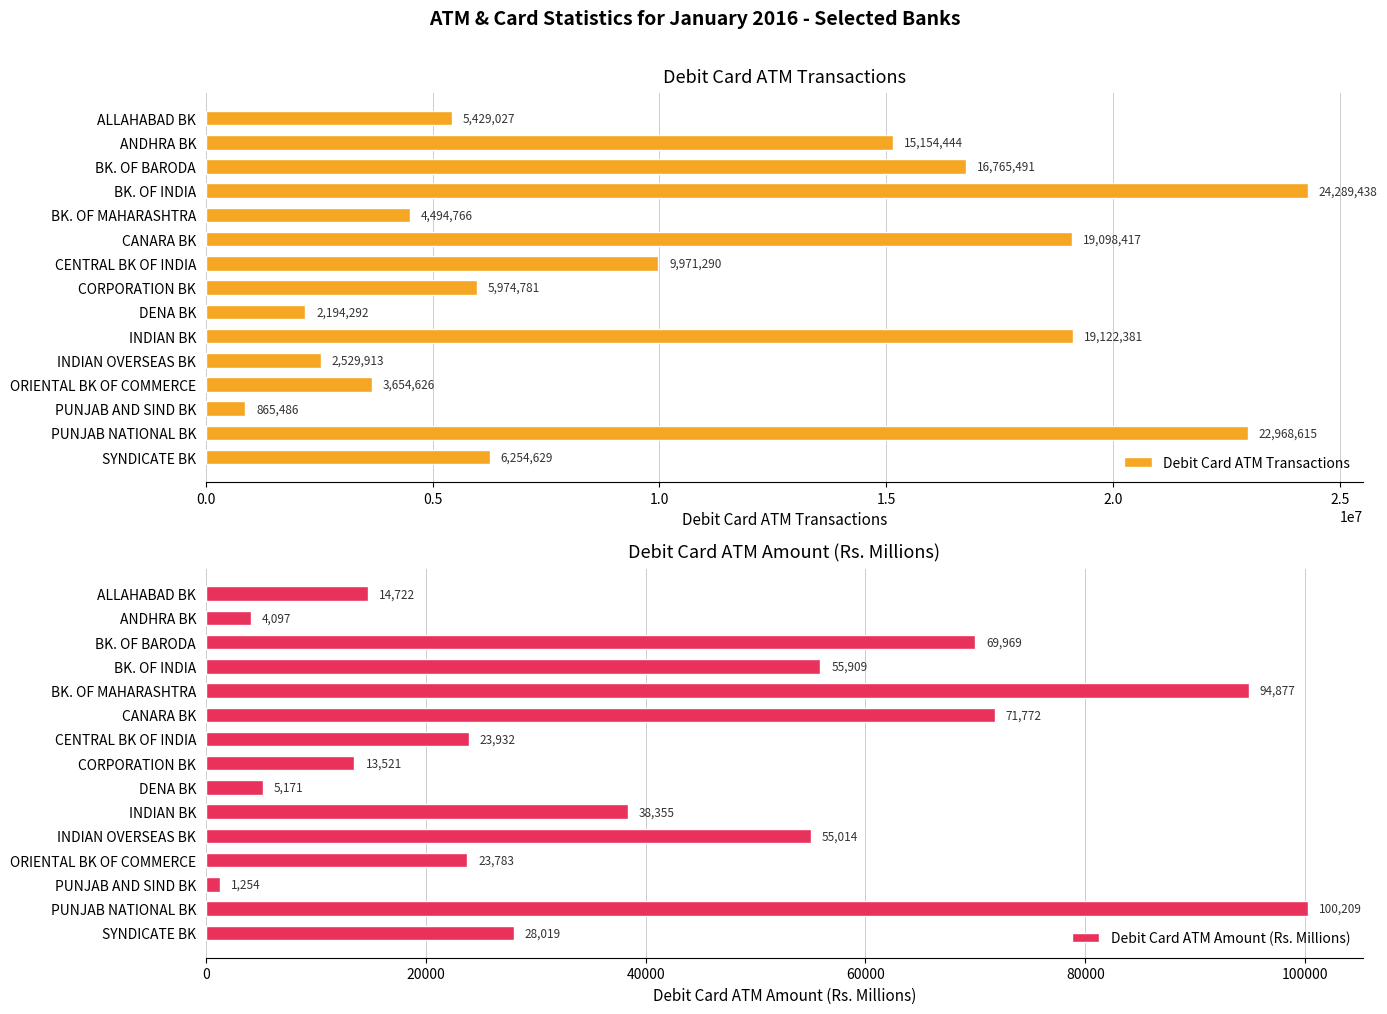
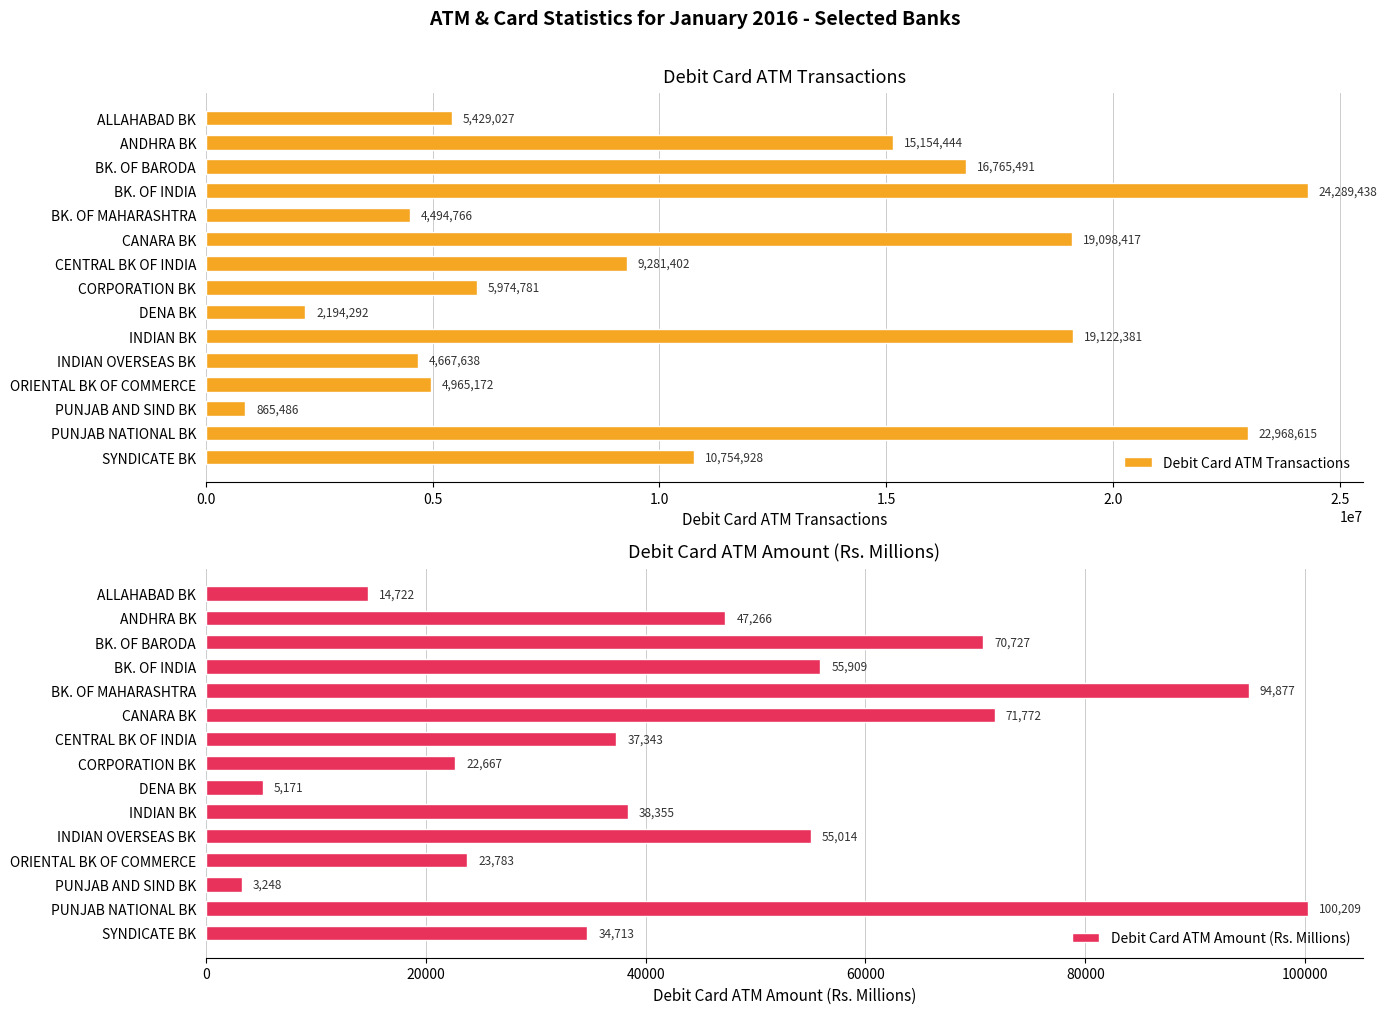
  {
    "Debit Card ATM Transactions": {
      "ALLAHABAD BK": "5,429,027",
      "ANDHRA BK": "15,154,444",
      "BK. OF BARODA": "16,765,491",
      "BK. OF INDIA": "24,289,438",
      "BK. OF MAHARASHTRA": "4,494,766",
      "CANARA BK": "19,098,417",
-     "CENTRAL BK OF INDIA": "9,971,290",
+     "CENTRAL BK OF INDIA": "9,281,402",
      "CORPORATION BK": "5,974,781",
      "DENA BK": "2,194,292",
      "INDIAN BK": "19,122,381",
-     "INDIAN OVERSEAS BK": "2,529,913",
-     "ORIENTAL BK OF COMMERCE": "3,654,626",
+     "INDIAN OVERSEAS BK": "4,667,638",
+     "ORIENTAL BK OF COMMERCE": "4,965,172",
      "PUNJAB AND SIND BK": "865,486",
      "PUNJAB NATIONAL BK": "22,968,615",
-     "SYNDICATE BK": "6,254,629"
+     "SYNDICATE BK": "10,754,928"
    },
    "Debit Card ATM Amount (Rs. Millions)": {
      "ALLAHABAD BK": "14,722",
-     "ANDHRA BK": "4,097",
-     "BK. OF BARODA": "69,969",
+     "ANDHRA BK": "47,266",
+     "BK. OF BARODA": "70,727",
      "BK. OF INDIA": "55,909",
      "BK. OF MAHARASHTRA": "94,877",
      "CANARA BK": "71,772",
-     "CENTRAL BK OF INDIA": "23,932",
-     "CORPORATION BK": "13,521",
+     "CENTRAL BK OF INDIA": "37,343",
+     "CORPORATION BK": "22,667",
      "DENA BK": "5,171",
      "INDIAN BK": "38,355",
      "INDIAN OVERSEAS BK": "55,014",
      "ORIENTAL BK OF COMMERCE": "23,783",
-     "PUNJAB AND SIND BK": "1,254",
+     "PUNJAB AND SIND BK": "3,248",
      "PUNJAB NATIONAL BK": "100,209",
-     "SYNDICATE BK": "28,019"
+     "SYNDICATE BK": "34,713"
    }
  }
